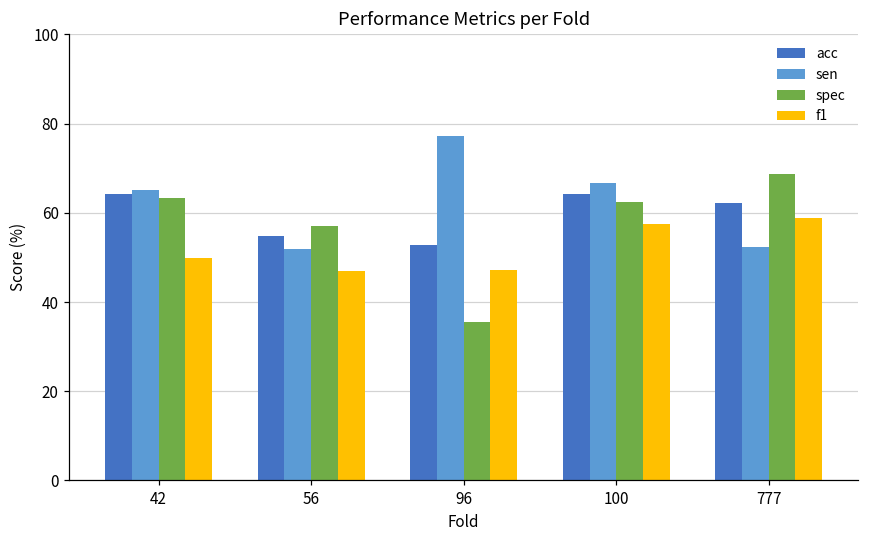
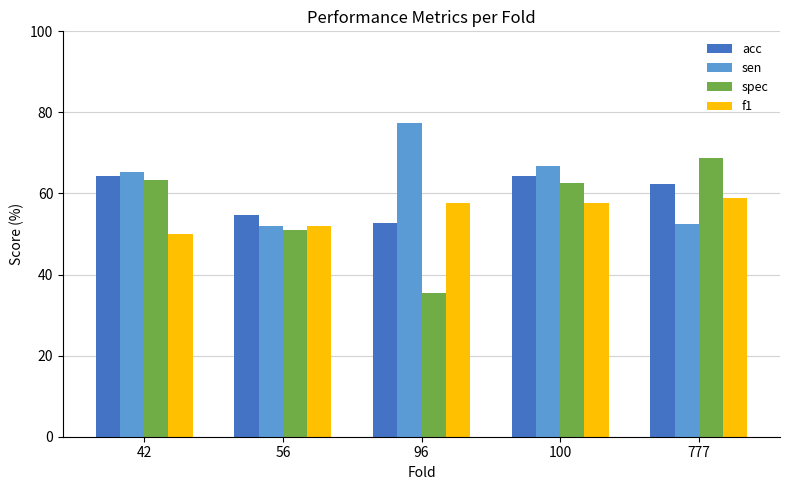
  {
    "spec": {
      "42": 63,
-     "56": 57,
+     "56": 51,
      "96": 36,
      "100": 63,
      "777": 69
    },
    "f1": {
      "42": 50,
-     "56": 47,
-     "96": 47,
+     "56": 52,
+     "96": 58,
      "100": 58,
      "777": 59
    }
  }
